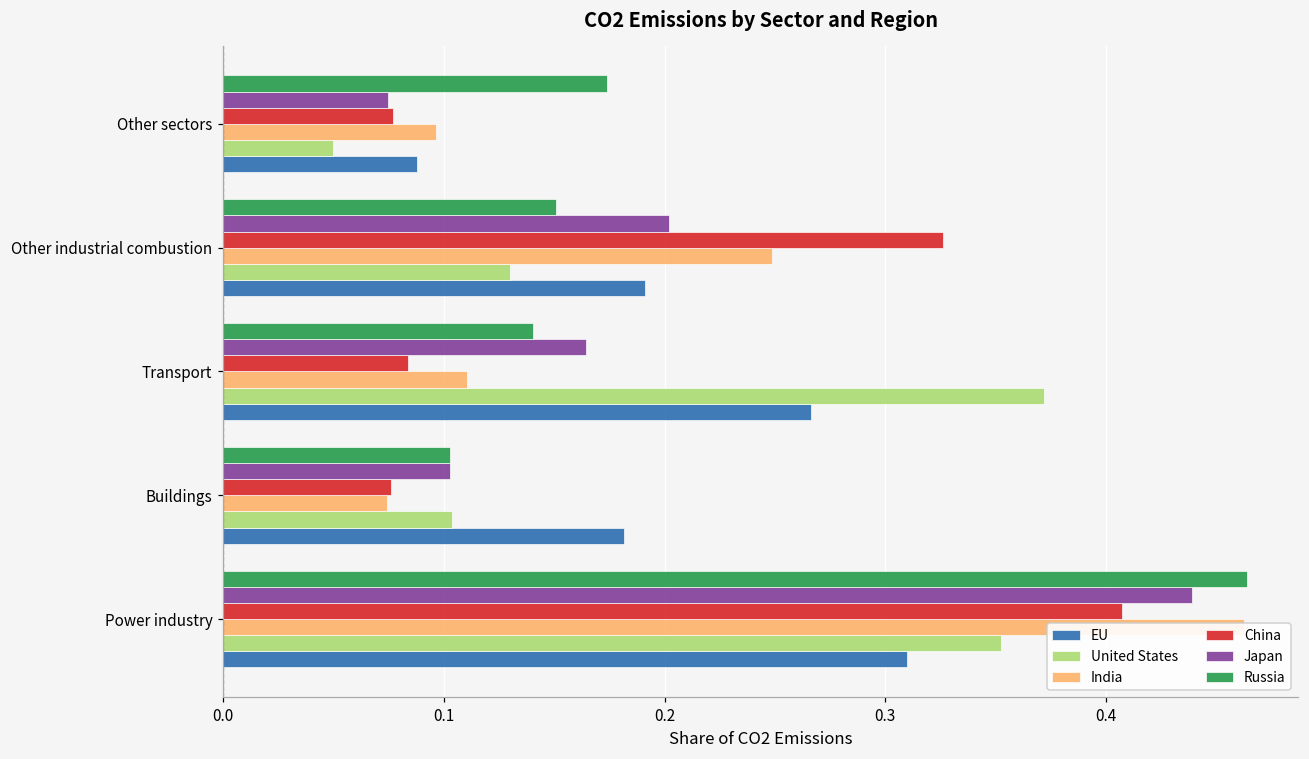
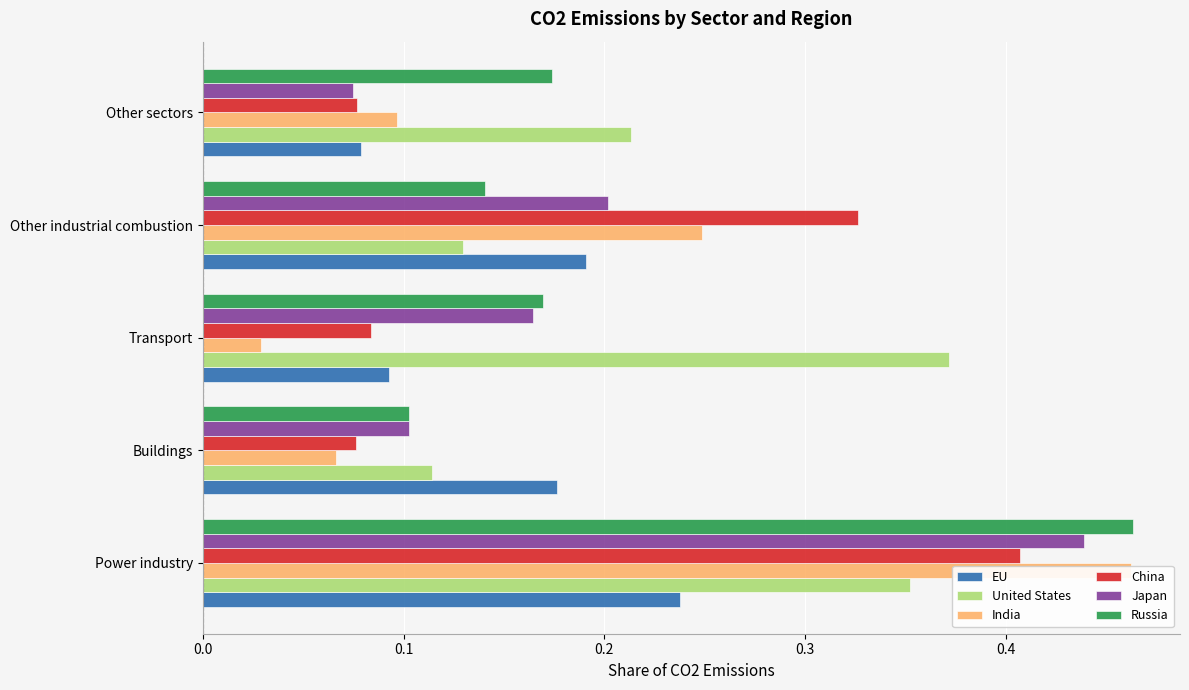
  {
    "EU": {
-     "Other sectors": 0.088,
+     "Other sectors": 0.079,
      "Other industrial combustion": 0.191,
-     "Transport": 0.266,
-     "Buildings": 0.181,
-     "Power industry": 0.310
+     "Transport": 0.093,
+     "Buildings": 0.177,
+     "Power industry": 0.238
    },
    "United States": {
-     "Other sectors": 0.050,
+     "Other sectors": 0.214,
      "Other industrial combustion": 0.130,
      "Transport": 0.372,
-     "Buildings": 0.104,
+     "Buildings": 0.114,
      "Power industry": 0.352
    },
    "India": {
      "Other sectors": 0.097,
      "Other industrial combustion": 0.249,
-     "Transport": 0.110,
-     "Buildings": 0.074
+     "Transport": 0.029,
+     "Buildings": 0.066
    },
    "China": {
      "Other sectors": 0.077,
      "Other industrial combustion": 0.326,
      "Transport": 0.084,
      "Buildings": 0.076,
      "Power industry": 0.407
    },
    "Japan": {
      "Other sectors": 0.075,
      "Other industrial combustion": 0.202,
      "Transport": 0.165,
      "Buildings": 0.103,
      "Power industry": 0.439
    },
    "Russia": {
      "Other sectors": 0.174,
-     "Other industrial combustion": 0.151,
-     "Transport": 0.140,
+     "Other industrial combustion": 0.140,
+     "Transport": 0.169,
      "Buildings": 0.103,
      "Power industry": 0.464
    }
  }
